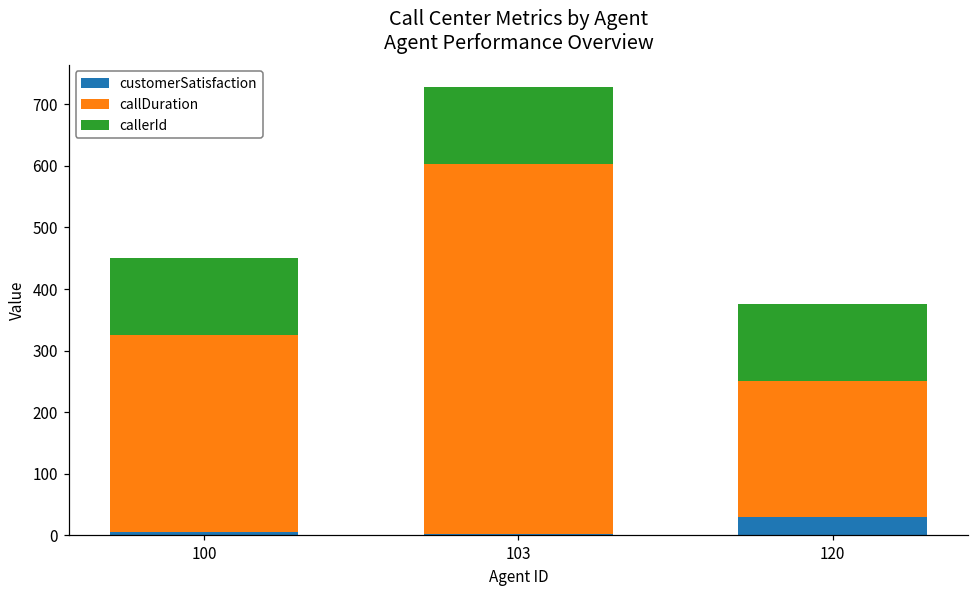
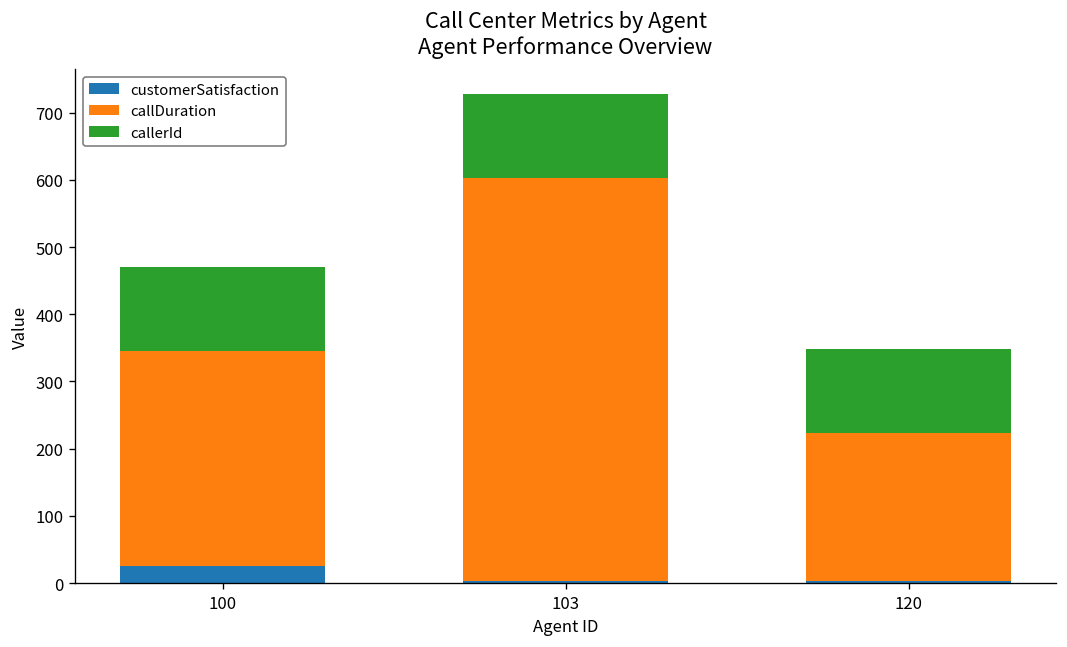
  {
    "customerSatisfaction": {
-     "100": 10,
-     "120": 30
+     "100": 30,
+     "120": 0
    },
    "callDuration": {
      "100": 320,
      "103": 600,
      "120": 220
    },
    "callerId": {
      "100": 130,
      "103": 130,
      "120": 130
    }
  }
